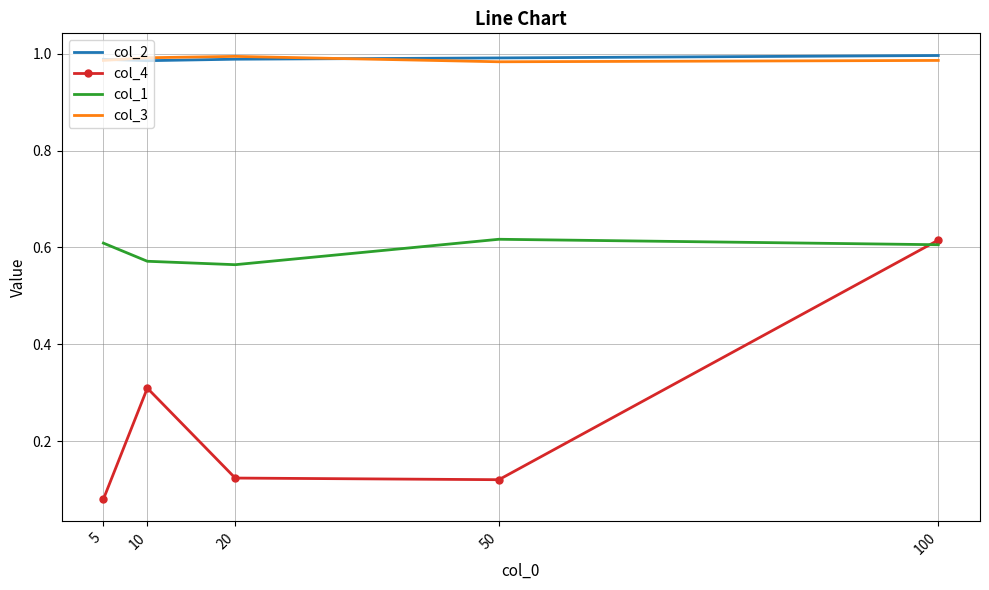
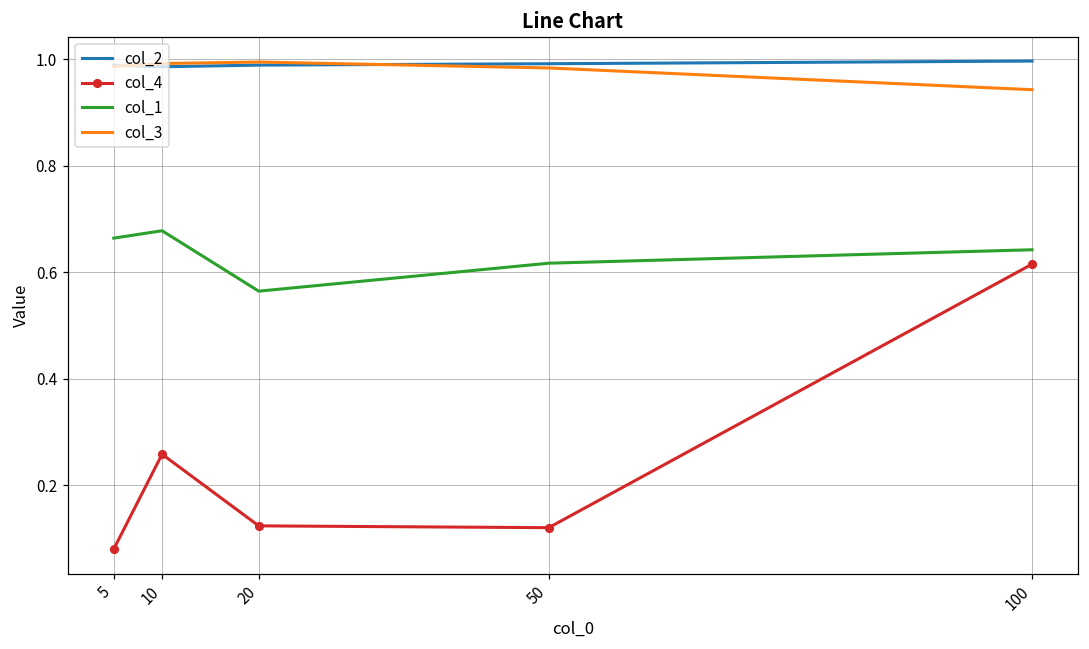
  {
    "col_2": {
      "20": 0.99,
      "50": 0.99,
      "100": 1.00
    },
    "col_4": {
      "5": 0.08,
-     "10": 0.31,
+     "10": 0.26,
      "20": 0.12,
      "50": 0.12,
      "100": 0.62
    },
    "col_1": {
-     "5": 0.61,
-     "10": 0.57,
+     "5": 0.66,
+     "10": 0.68,
      "20": 0.56,
      "50": 0.62,
-     "100": 0.61
+     "100": 0.64
    },
    "col_3": {
      "20": 0.99,
      "50": 0.98,
-     "100": 0.99
+     "100": 0.94
    }
  }
